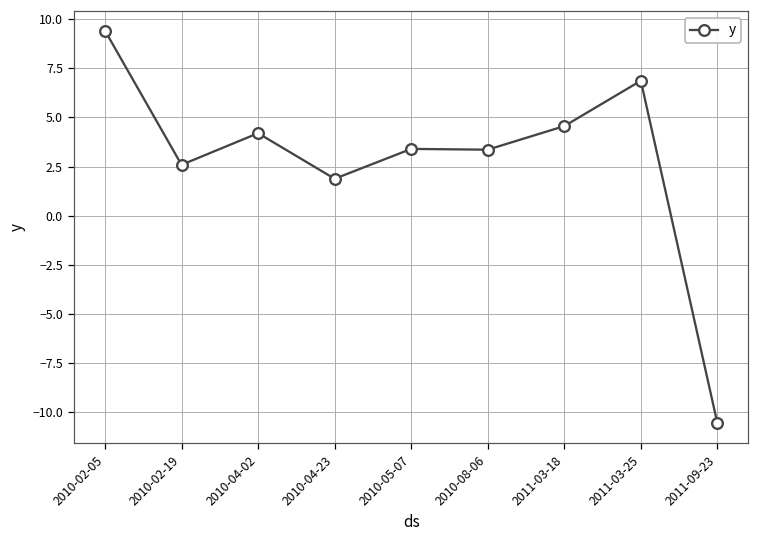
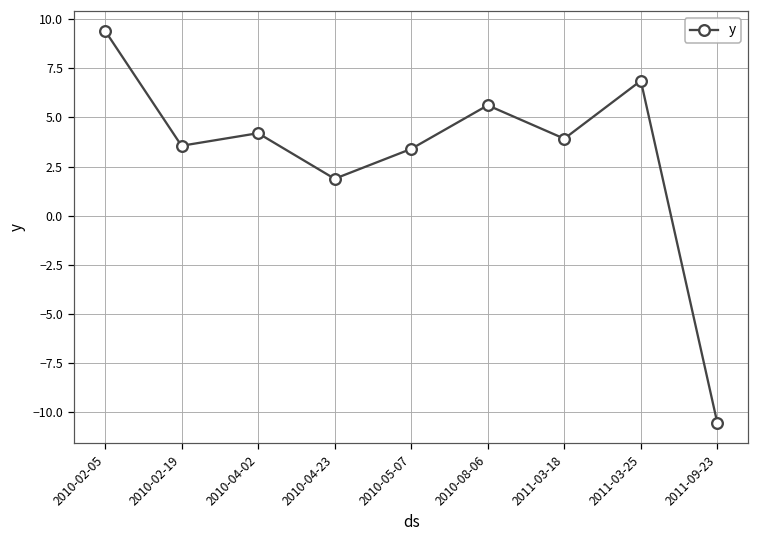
  {
    "2010-02-05": 9.4,
-   "2010-02-19": 2.6,
+   "2010-02-19": 3.6,
    "2010-04-02": 4.2,
    "2010-04-23": 1.9,
    "2010-05-07": 3.4,
-   "2010-08-06": 3.4,
-   "2011-03-18": 4.6,
+   "2010-08-06": 5.6,
+   "2011-03-18": 3.9,
    "2011-03-25": 6.9,
    "2011-09-23": -10.6
  }
